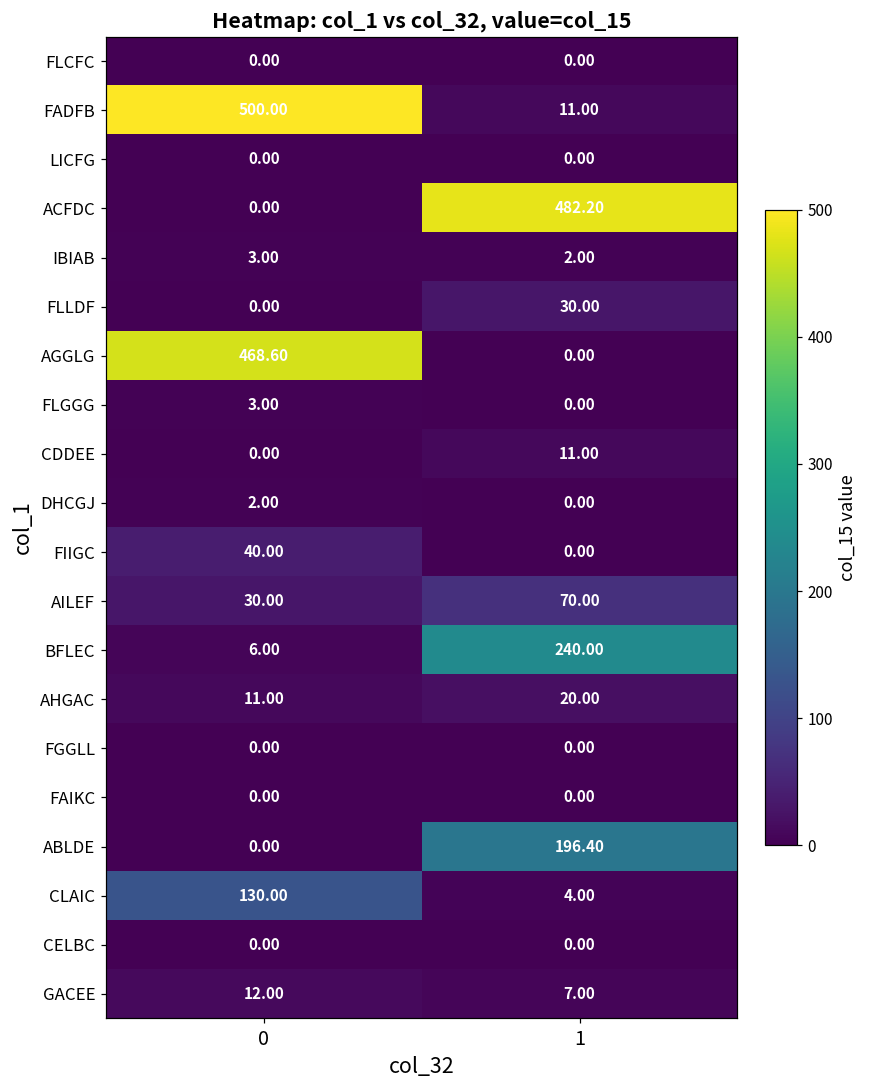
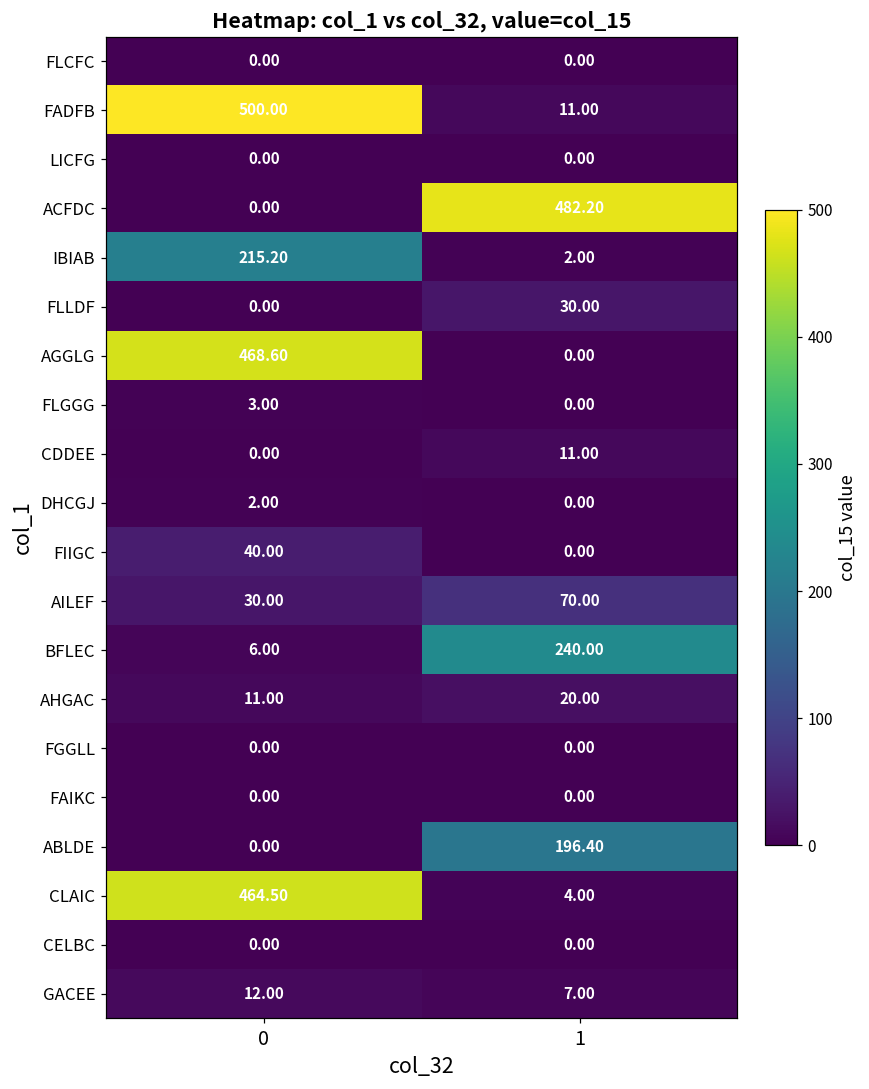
  {
    "FLCFC": {
      "0": 0.00,
      "1": 0.00
    },
    "FADFB": {
      "0": 500.00,
      "1": 11.00
    },
    "LICFG": {
      "0": 0.00,
      "1": 0.00
    },
    "ACFDC": {
      "0": 0.00,
      "1": 482.20
    },
    "IBIAB": {
-     "0": 3.00,
+     "0": 215.20,
      "1": 2.00
    },
    "FLLDF": {
      "0": 0.00,
      "1": 30.00
    },
    "AGGLG": {
      "0": 468.60,
      "1": 0.00
    },
    "FLGGG": {
      "0": 3.00,
      "1": 0.00
    },
    "CDDEE": {
      "0": 0.00,
      "1": 11.00
    },
    "DHCGJ": {
      "0": 2.00,
      "1": 0.00
    },
    "FIIGC": {
      "0": 40.00,
      "1": 0.00
    },
    "AILEF": {
      "0": 30.00,
      "1": 70.00
    },
    "BFLEC": {
      "0": 6.00,
      "1": 240.00
    },
    "AHGAC": {
      "0": 11.00,
      "1": 20.00
    },
    "FGGLL": {
      "0": 0.00,
      "1": 0.00
    },
    "FAIKC": {
      "0": 0.00,
      "1": 0.00
    },
    "ABLDE": {
      "0": 0.00,
      "1": 196.40
    },
    "CLAIC": {
-     "0": 130.00,
+     "0": 464.50,
      "1": 4.00
    },
    "CELBC": {
      "0": 0.00,
      "1": 0.00
    },
    "GACEE": {
      "0": 12.00,
      "1": 7.00
    }
  }
